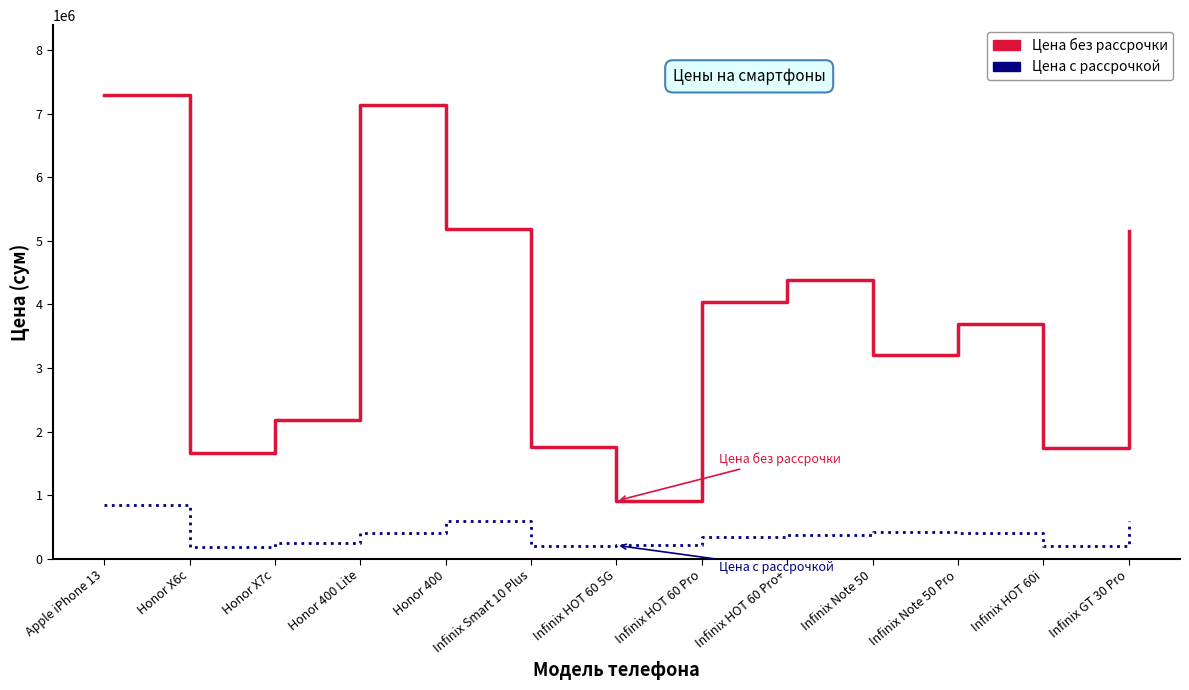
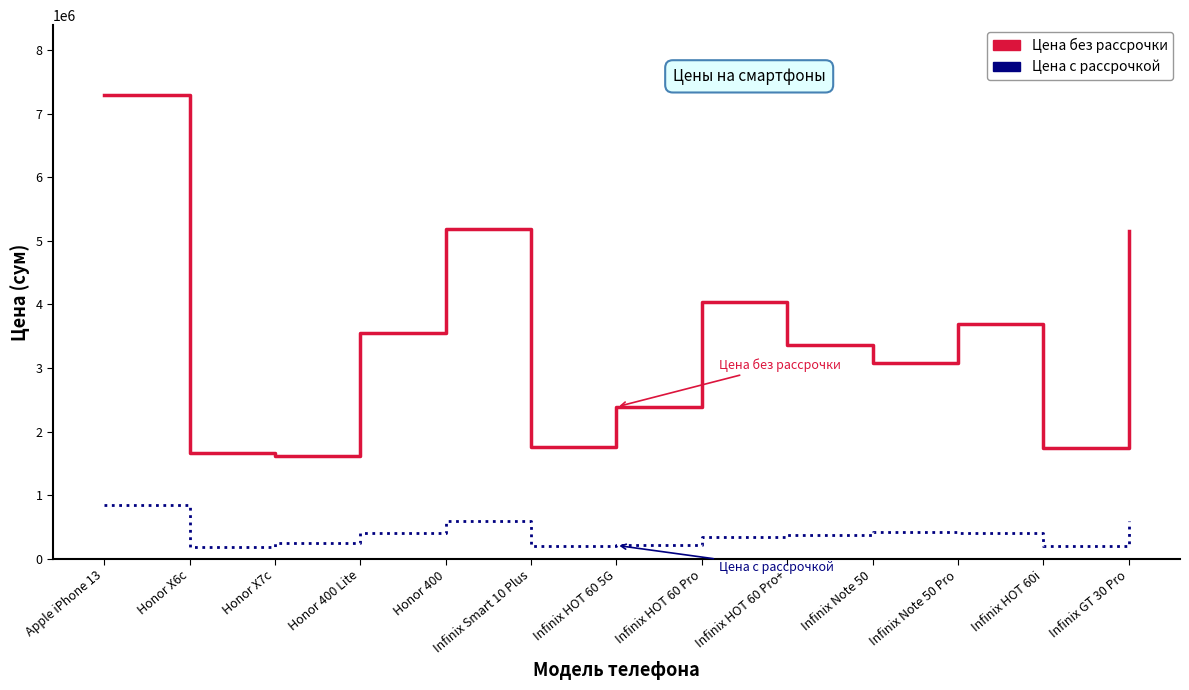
  {
    "Цена без рассрочки": {
      "Apple iPhone 13": 7300000,
      "Honor X6c": 1700000,
-     "Honor X7c": 2200000,
-     "Honor 400 Lite": 7100000,
+     "Honor X7c": 1600000,
+     "Honor 400 Lite": 3500000,
      "Honor 400": 5200000,
      "Infinix Smart 10 Plus": 1800000,
-     "Infinix HOT 60 5G": 900000,
+     "Infinix HOT 60 5G": 2400000,
      "Infinix HOT 60 Pro": 4000000,
-     "Infinix HOT 60 Pro+": 4400000,
-     "Infinix Note 50": 3200000,
+     "Infinix HOT 60 Pro+": 3400000,
+     "Infinix Note 50": 3100000,
      "Infinix Note 50 Pro": 3700000,
      "Infinix HOT 60i": 1700000,
      "Infinix GT 30 Pro": 5100000
    },
    "Цена с рассрочкой": {
      "Apple iPhone 13": 800000,
      "Honor X6c": 200000,
      "Honor X7c": 300000,
      "Honor 400 Lite": 400000,
      "Honor 400": 600000,
      "Infinix Smart 10 Plus": 200000,
      "Infinix HOT 60 5G": 200000,
      "Infinix HOT 60 Pro": 300000,
      "Infinix HOT 60 Pro+": 400000,
      "Infinix Note 50": 400000,
      "Infinix Note 50 Pro": 400000,
      "Infinix HOT 60i": 200000,
      "Infinix GT 30 Pro": 600000
    }
  }
